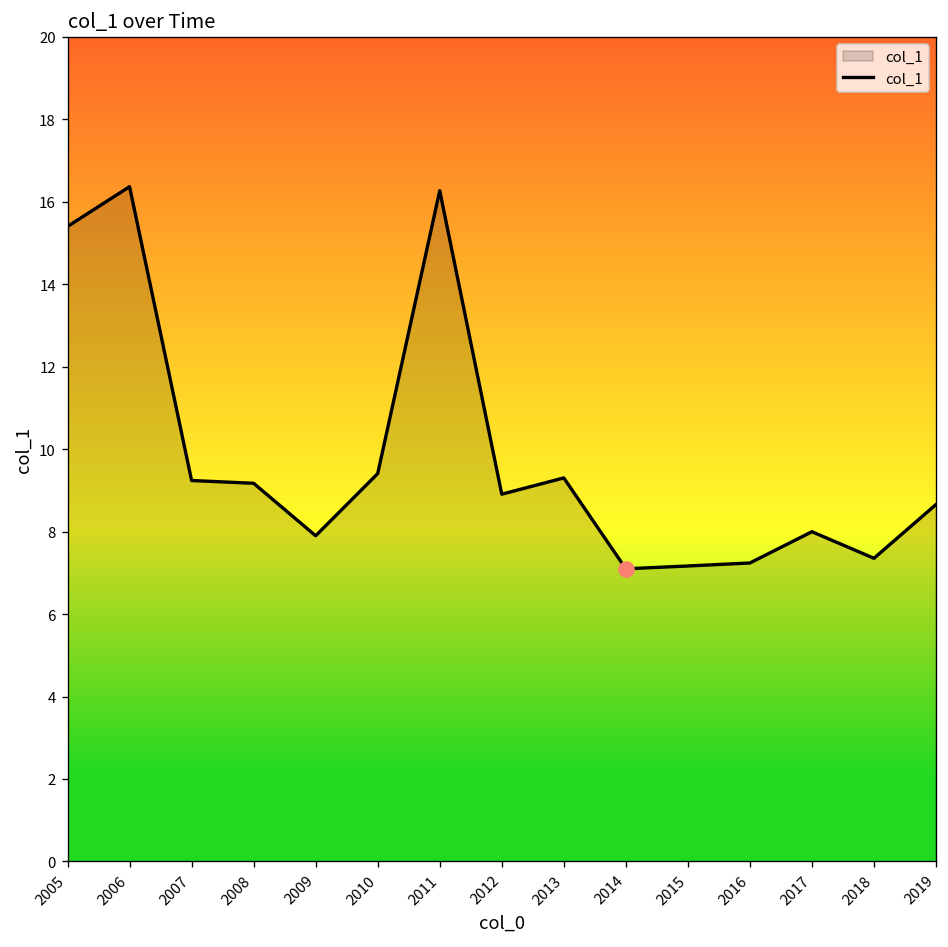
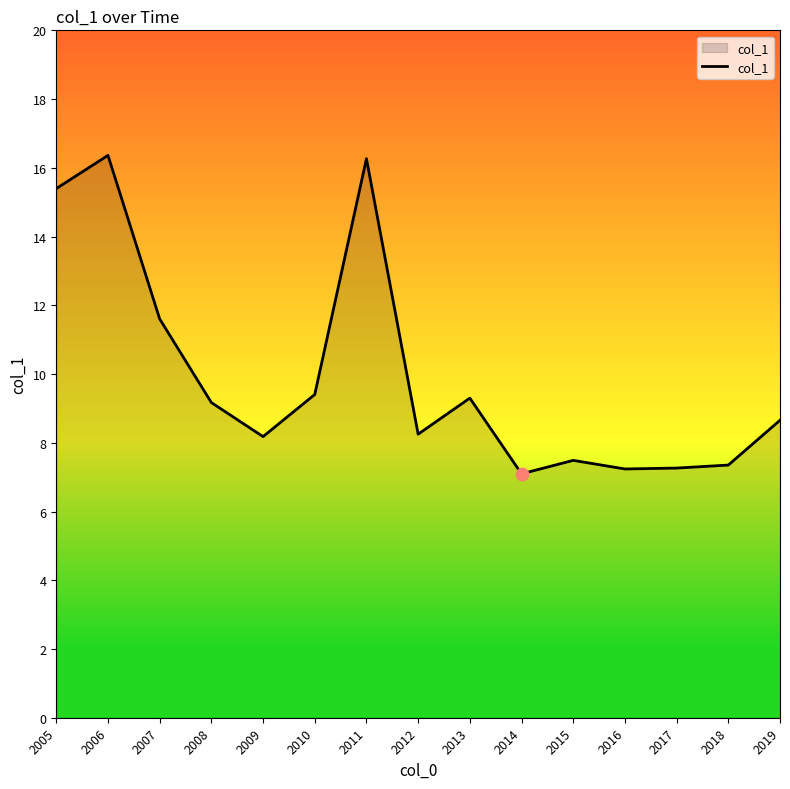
  {
    "col_1": {
      "2005": 15.4,
      "2006": 16.4,
-     "2007": 9.2,
+     "2007": 11.6,
      "2008": 9.2,
-     "2009": 7.9,
+     "2009": 8.2,
      "2010": 9.4,
      "2011": 16.3,
-     "2012": 8.9,
+     "2012": 8.3,
      "2013": 9.3,
-     "2015": 7.2,
+     "2015": 7.5,
      "2016": 7.2,
-     "2017": 8.0,
+     "2017": 7.3,
      "2018": 7.4,
      "2019": 8.7
    }
  }
